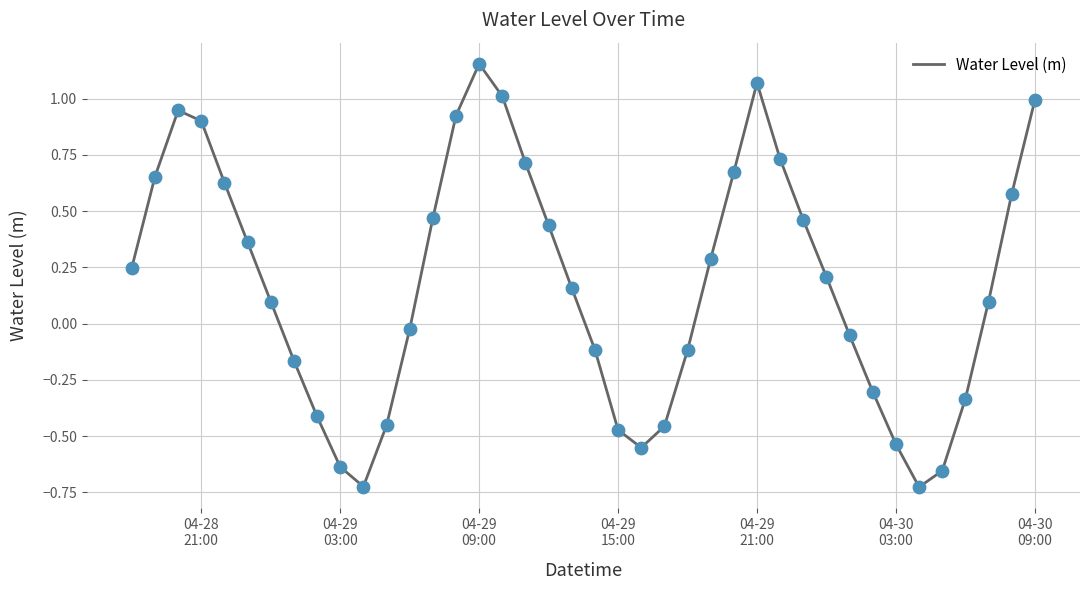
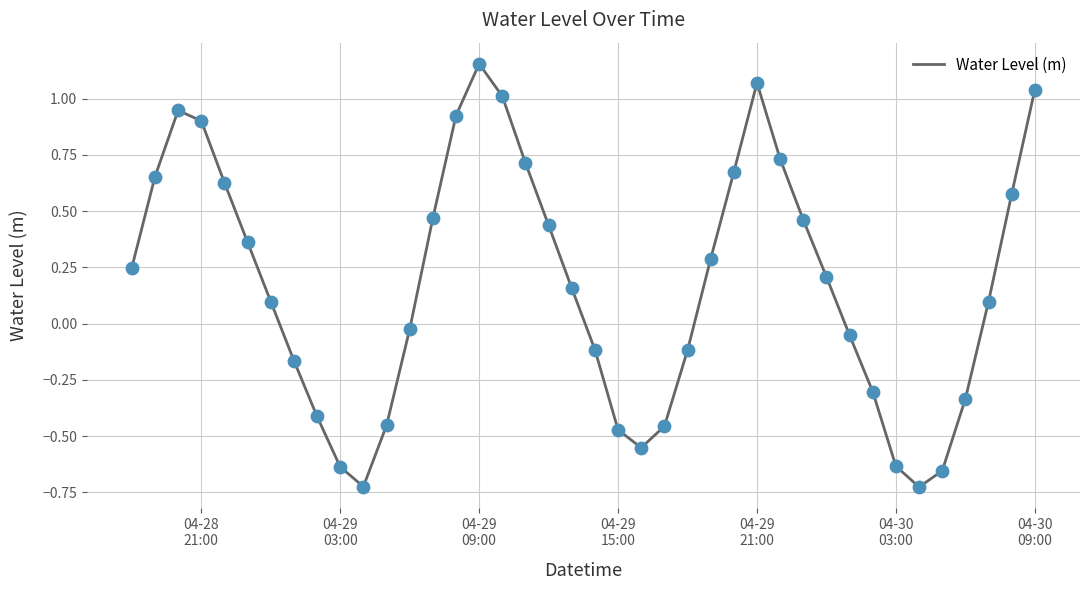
  {
    "04-28 21:00": 0.90,
    "04-29 03:00": -0.64,
    "04-29 09:00": 1.15,
    "04-29 15:00": -0.47,
    "04-29 21:00": 1.07,
-   "04-30 03:00": -0.54,
-   "04-30 09:00": 0.99
+   "04-30 03:00": -0.63,
+   "04-30 09:00": 1.04
  }
